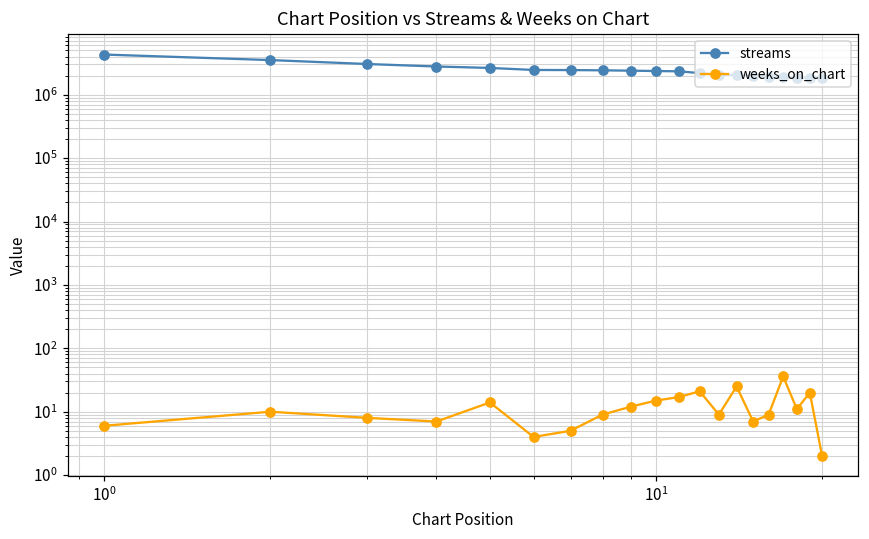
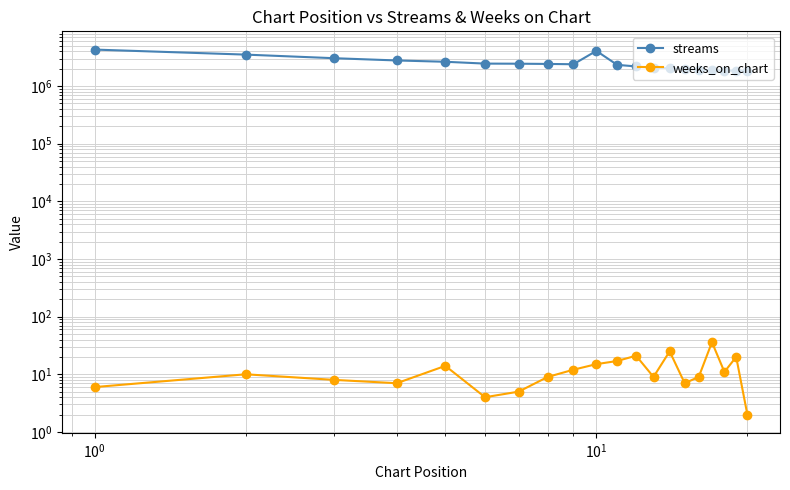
  {
    "streams": {
      "10^0": 4000000,
-     "10^1": 2400000
+     "10^1": 4000000
    },
    "weeks_on_chart": {
      "10^0": 6,
      "10^1": 15
    }
  }
